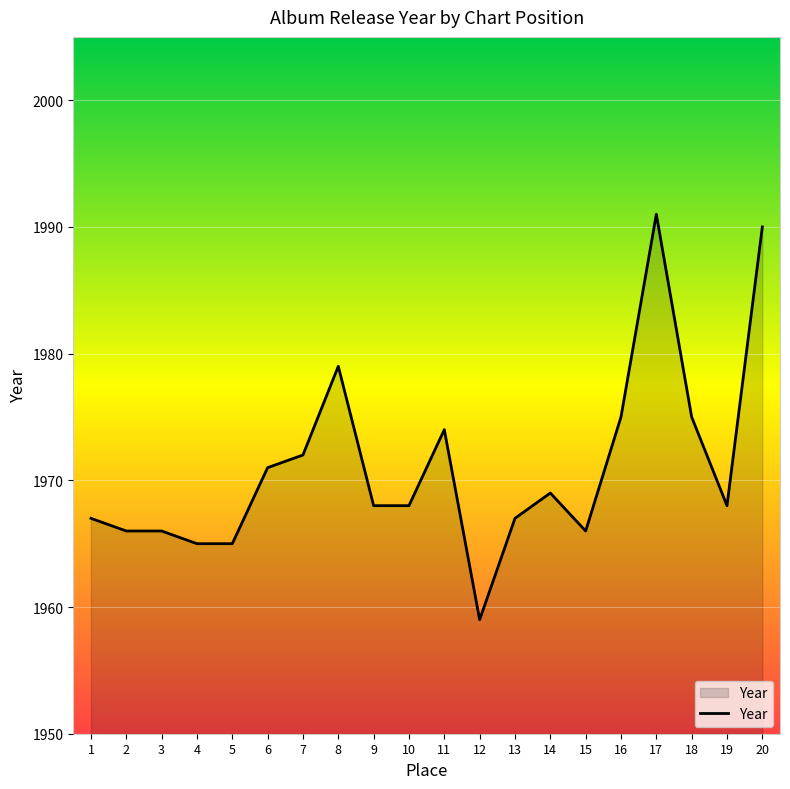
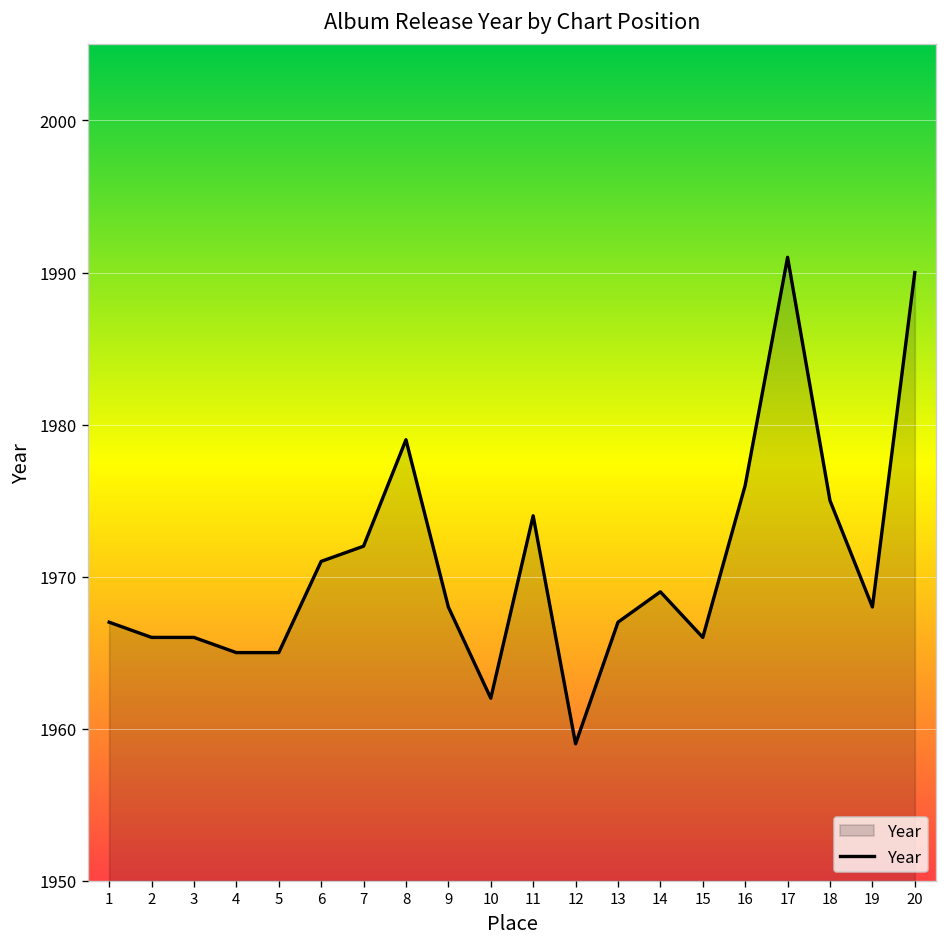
  {
    "1": 1967,
    "2": 1966,
    "3": 1966,
    "4": 1965,
    "5": 1965,
    "6": 1971,
    "7": 1972,
    "8": 1979,
    "9": 1968,
-   "10": 1968,
+   "10": 1962,
    "11": 1974,
    "12": 1959,
    "13": 1967,
    "14": 1969,
    "15": 1966,
-   "16": 1975,
+   "16": 1976,
    "17": 1991,
    "18": 1975,
    "19": 1968,
    "20": 1990
  }
